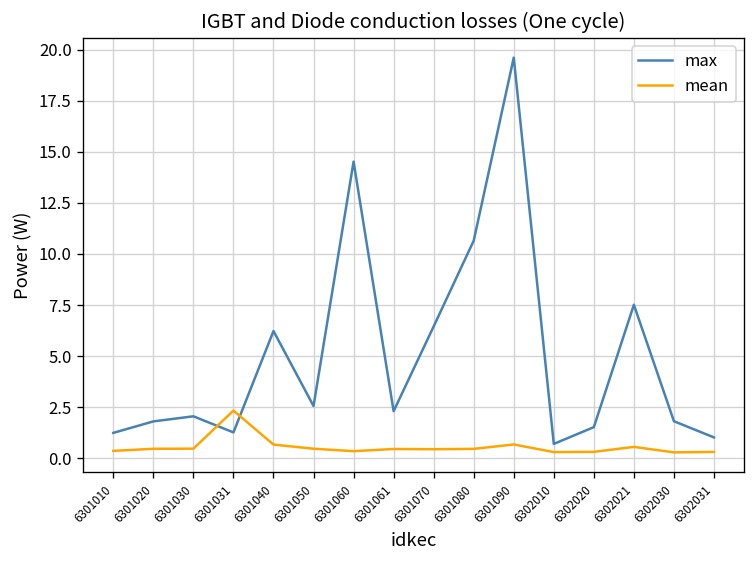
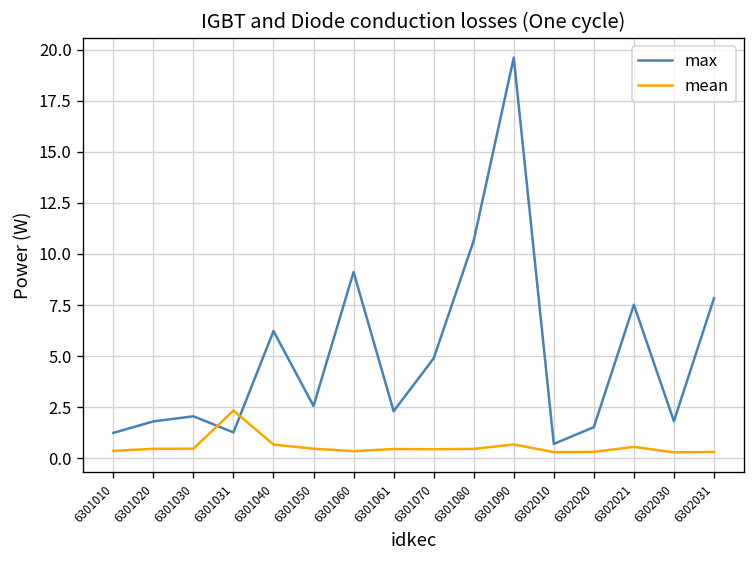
  {
    "max": {
      "6301010": 1.2,
      "6301020": 1.8,
      "6301030": 2.1,
      "6301031": 1.3,
      "6301040": 6.2,
      "6301050": 2.6,
-     "6301060": 14.5,
+     "6301060": 9.1,
      "6301061": 2.3,
-     "6301070": 6.5,
+     "6301070": 4.9,
      "6301080": 10.7,
      "6301090": 19.6,
      "6302010": 0.7,
      "6302020": 1.5,
      "6302021": 7.5,
      "6302030": 1.8,
-     "6302031": 1.0
+     "6302031": 7.8
    },
    "mean": {
      "6301010": 0.4,
      "6301020": 0.5,
      "6301030": 0.5,
      "6301031": 2.3,
      "6301040": 0.7,
      "6301050": 0.5,
      "6301060": 0.4,
      "6301061": 0.5,
      "6301070": 0.4,
      "6301080": 0.5,
      "6301090": 0.7,
      "6302010": 0.3,
      "6302020": 0.3,
      "6302021": 0.6,
      "6302030": 0.3,
      "6302031": 0.3
    }
  }
